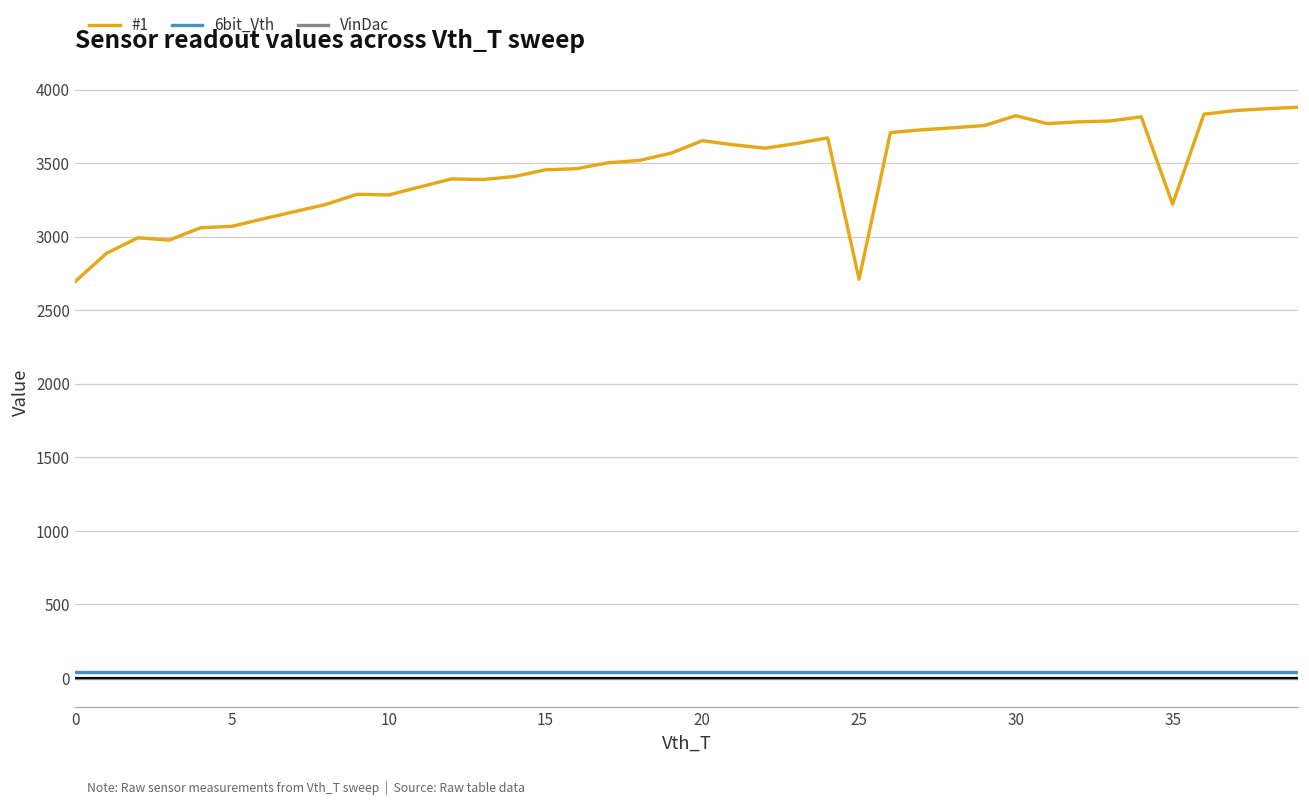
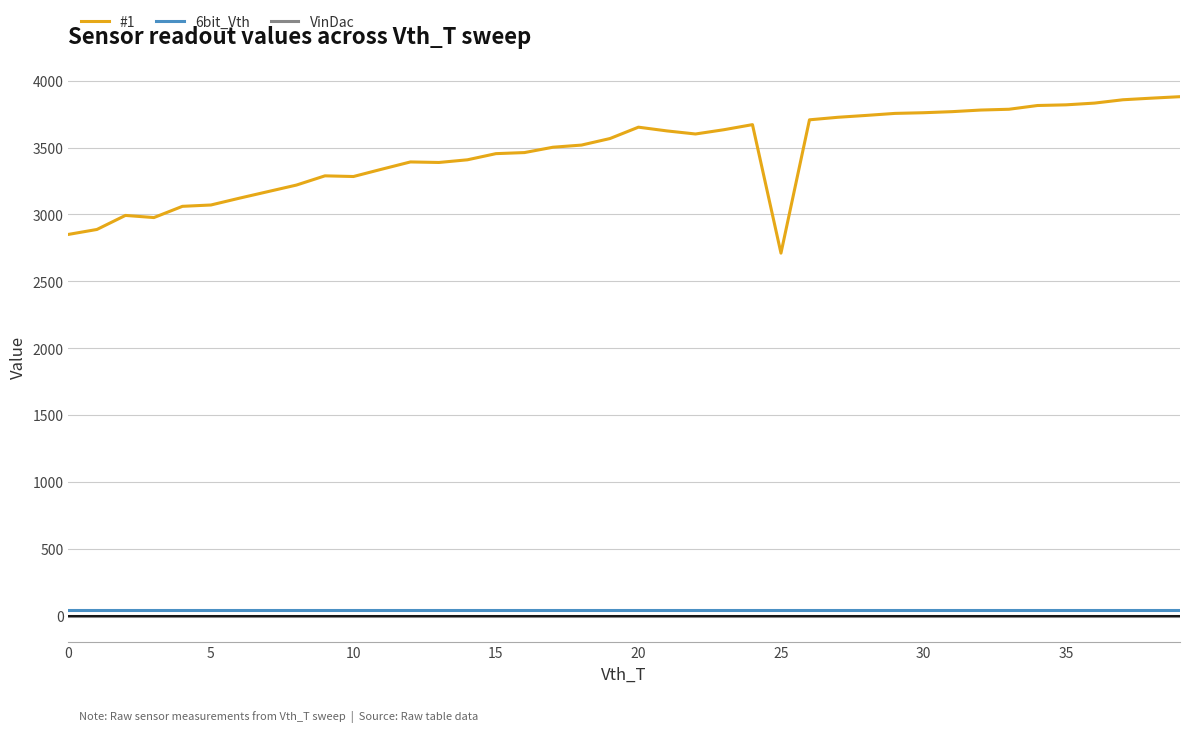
  {
    "#1": {
-     "0": 2700,
+     "0": 2850,
      "5": 3070,
      "10": 3280,
      "15": 3460,
      "20": 3650,
      "25": 2710,
-     "30": 3820,
-     "35": 3220
+     "30": 3760,
+     "35": 3820
    },
    "6bit_Vth": {
      "0": 40,
      "5": 40,
      "10": 40,
      "15": 40,
      "20": 40,
      "25": 40,
      "30": 40,
      "35": 40
    },
    "VinDac": {
      "0": 0,
      "5": 0,
      "10": 0,
      "15": 0,
      "20": 0,
      "25": 0,
      "30": 0,
      "35": 0
    }
  }
